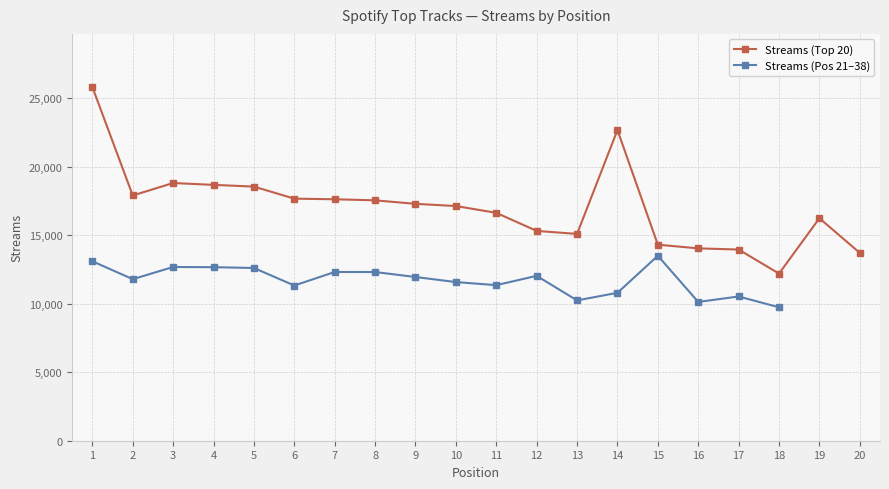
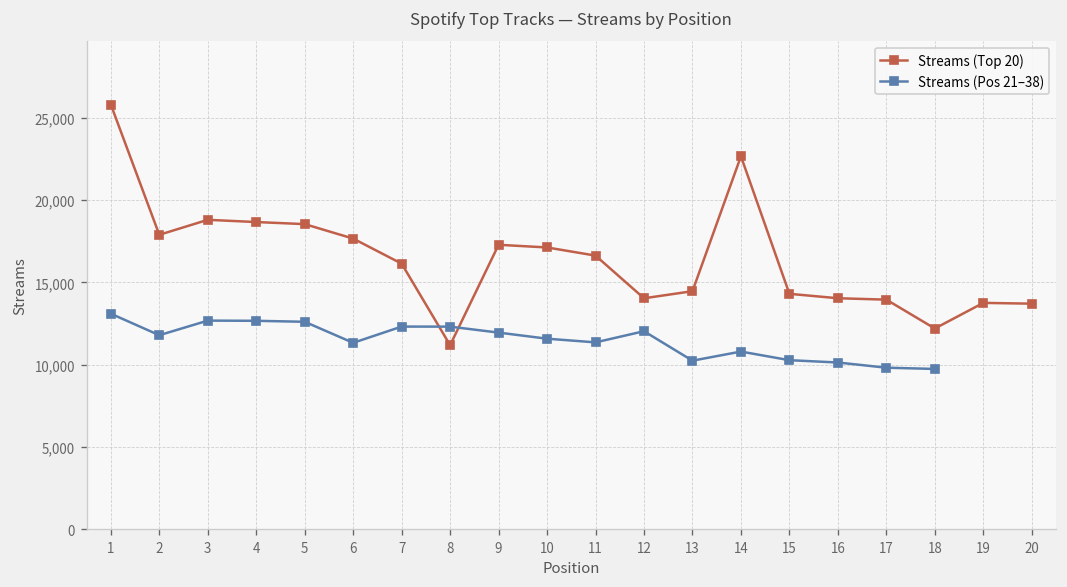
  {
    "Streams (Top 20)": {
      "1": "25,800",
      "2": "17,900",
      "3": "18,800",
      "4": "18,700",
      "5": "18,500",
      "6": "17,700",
-     "7": "17,600",
-     "8": "17,500",
+     "7": "16,100",
+     "8": "11,200",
      "9": "17,300",
      "10": "17,100",
      "11": "16,600",
-     "12": "15,300",
-     "13": "15,100",
+     "12": "14,000",
+     "13": "14,500",
      "14": "22,700",
      "15": "14,300",
      "16": "14,000",
      "17": "13,900",
      "18": "12,200",
-     "19": "16,200",
+     "19": "13,800",
      "20": "13,700"
    },
    "Streams (Pos 21–38)": {
      "1": "13,100",
      "2": "11,800",
      "3": "12,700",
      "4": "12,700",
      "5": "12,600",
      "6": "11,300",
      "7": "12,300",
      "8": "12,300",
      "9": "11,900",
      "10": "11,600",
      "11": "11,400",
      "12": "12,000",
      "13": "10,200",
      "14": "10,800",
-     "15": "13,500",
+     "15": "10,300",
      "16": "10,100",
-     "17": "10,500",
+     "17": "9,800",
      "18": "9,700"
    }
  }
